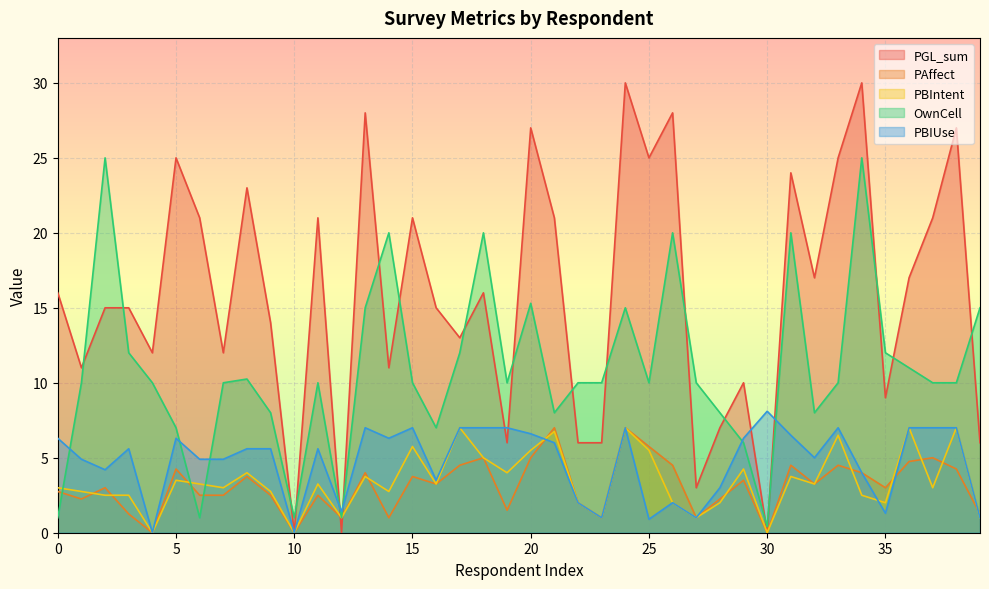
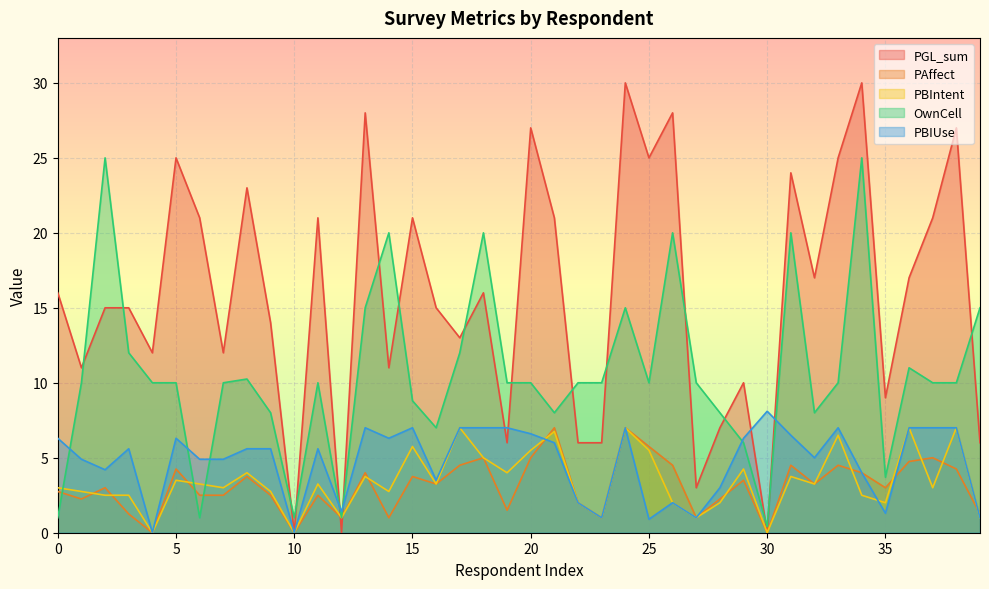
  {
    "OwnCell": {
      "0": 1.0,
-     "5": 7,
+     "5": 10,
      "10": 1.0,
-     "15": 10.0,
-     "20": 15.3,
+     "15": 8.8,
+     "20": 10.0,
      "25": 10.0,
      "30": 0.4,
-     "35": 12.0
+     "35": 3.7
    },
    "PBIUse": {
      "0": 6.3,
      "5": 6.3,
      "15": 7.0,
      "20": 6.6,
      "25": 0.9,
      "30": 8.1,
      "35": 1.3
    }
  }
